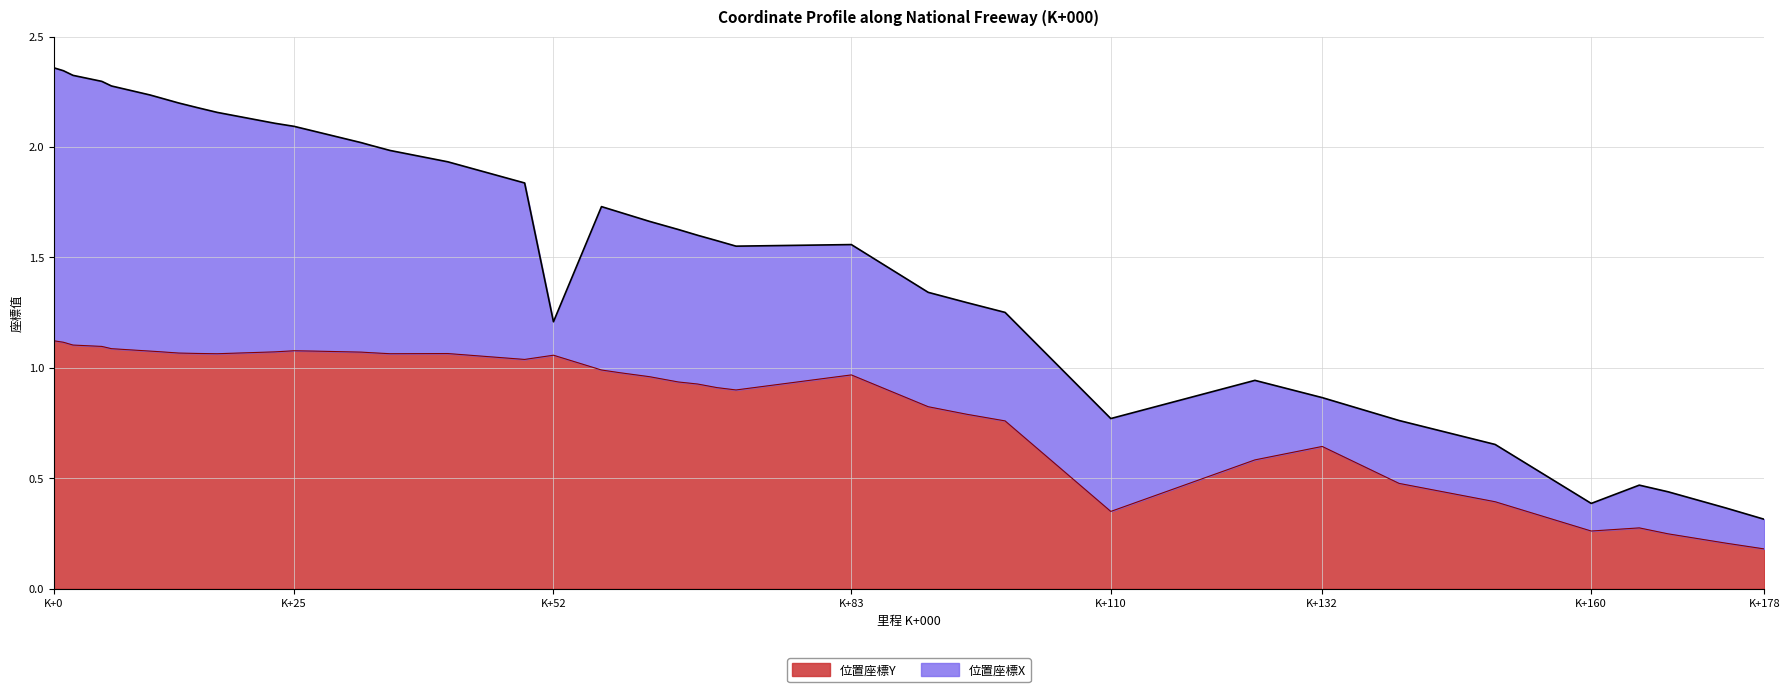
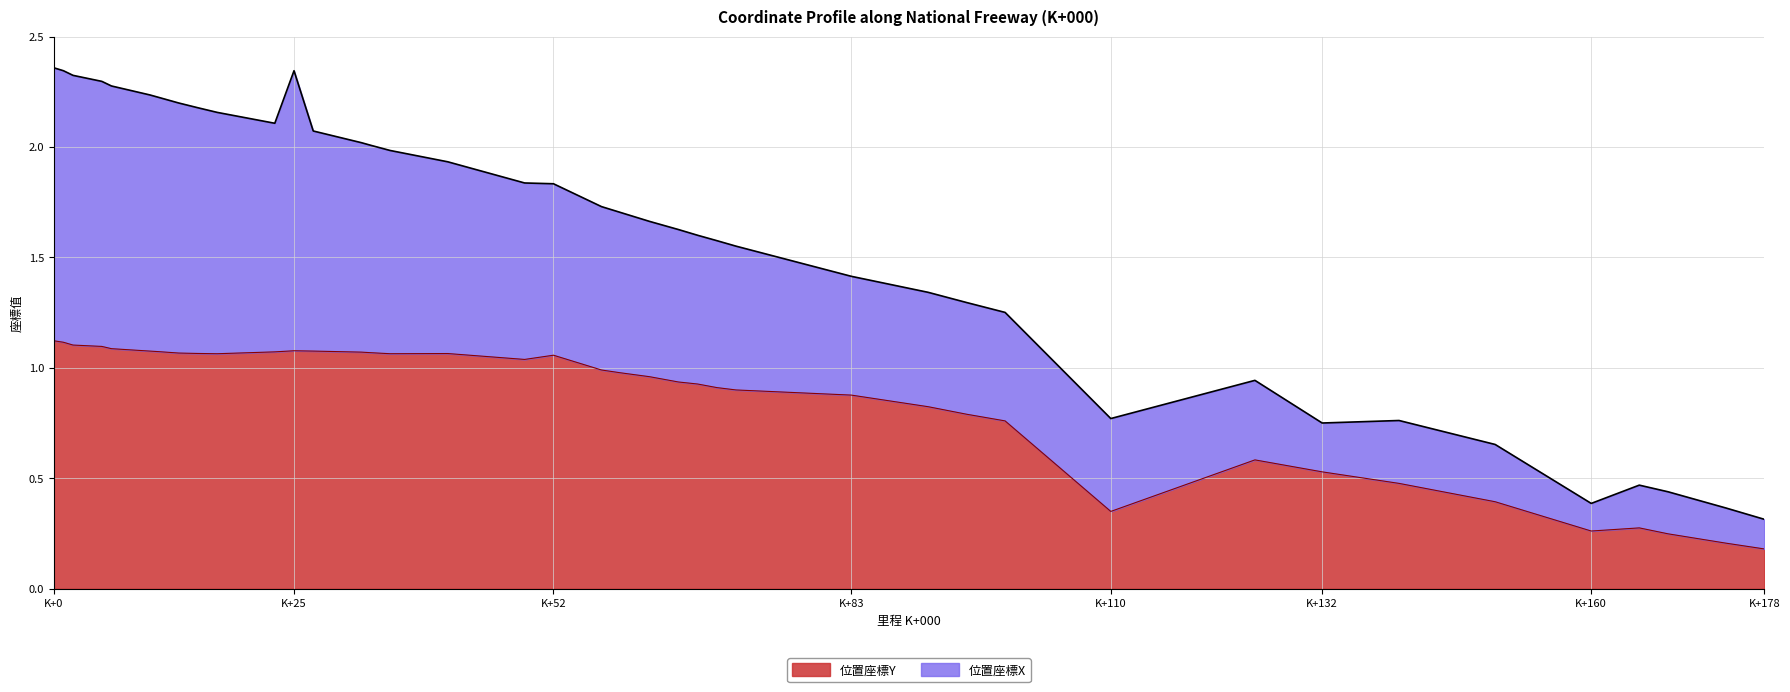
  {
    "位置座標Y": {
      "K+0": 1.12,
      "K+25": 1.08,
      "K+52": 1.06,
-     "K+83": 0.97,
+     "K+83": 0.88,
      "K+110": 0.35,
-     "K+132": 0.64,
+     "K+132": 0.53,
      "K+160": 0.26,
      "K+178": 0.18
    },
    "位置座標X": {
      "K+0": 1.24,
-     "K+25": 1.02,
-     "K+52": 0.15,
-     "K+83": 0.59,
+     "K+25": 1.27,
+     "K+52": 0.78,
+     "K+83": 0.54,
      "K+110": 0.42,
      "K+132": 0.22,
      "K+160": 0.12,
      "K+178": 0.13
    }
  }
